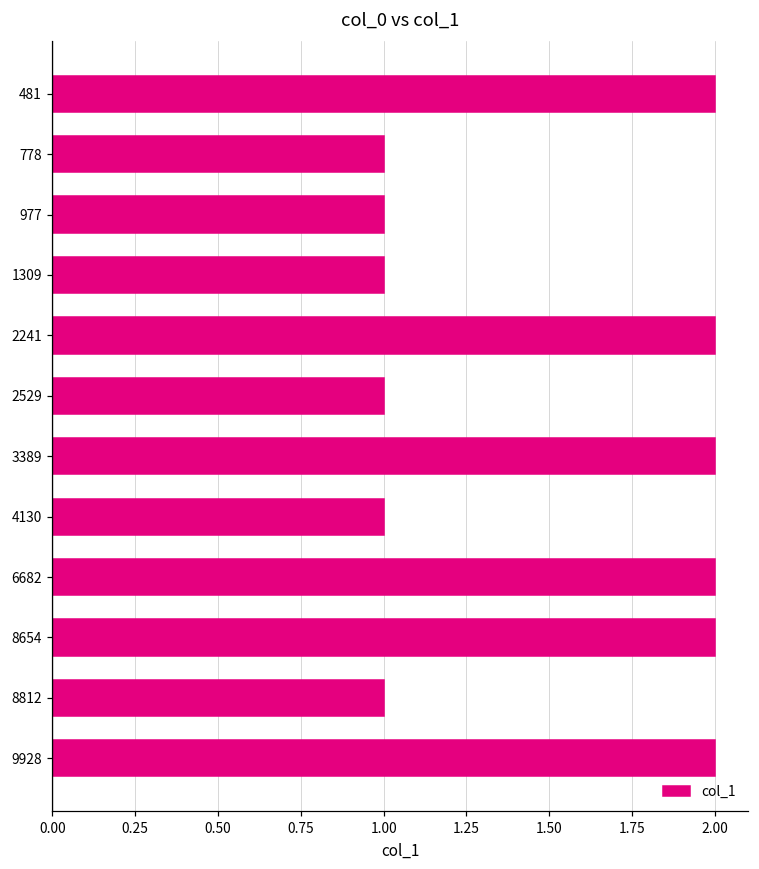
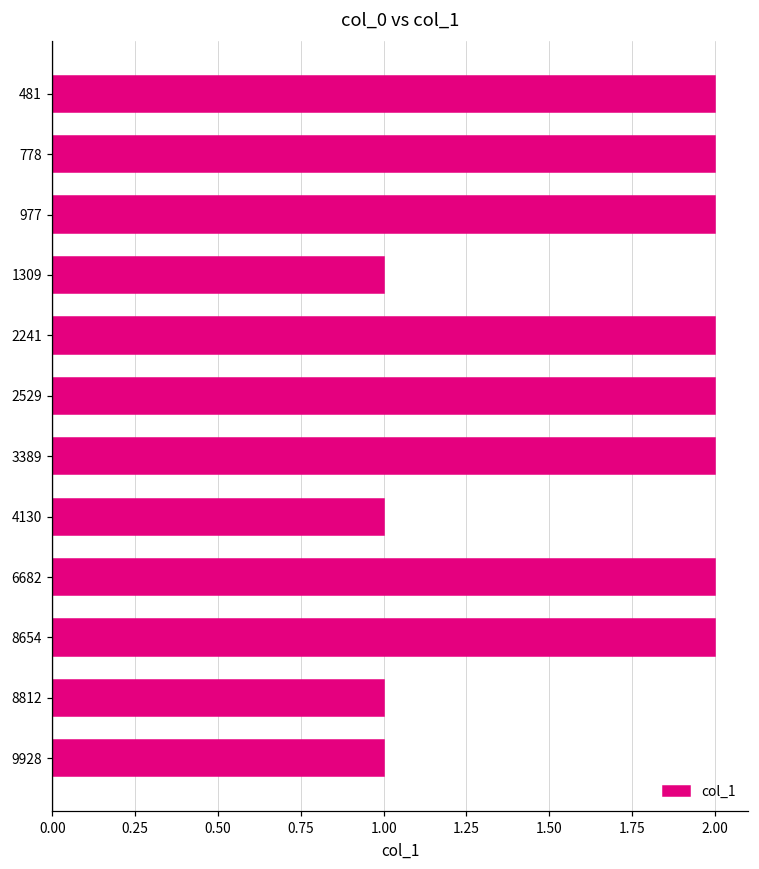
  {
    "481": 2,
-   "778": 1,
-   "977": 1,
+   "778": 2,
+   "977": 2,
    "1309": 1,
    "2241": 2,
-   "2529": 1,
+   "2529": 2,
    "3389": 2,
    "4130": 1,
    "6682": 2,
    "8654": 2,
    "8812": 1,
-   "9928": 2
+   "9928": 1
  }
